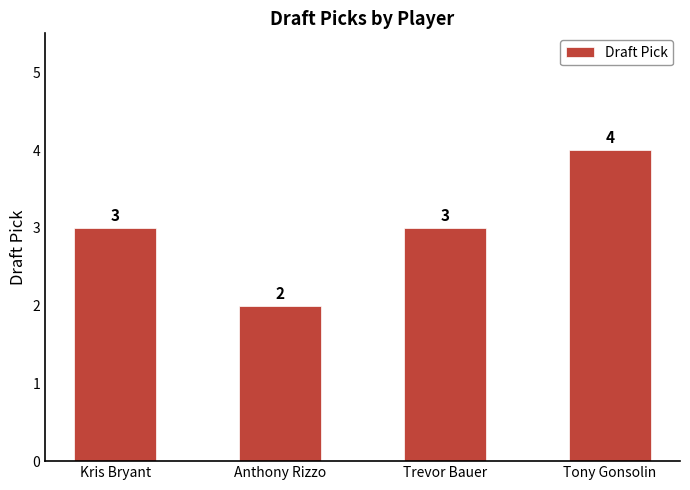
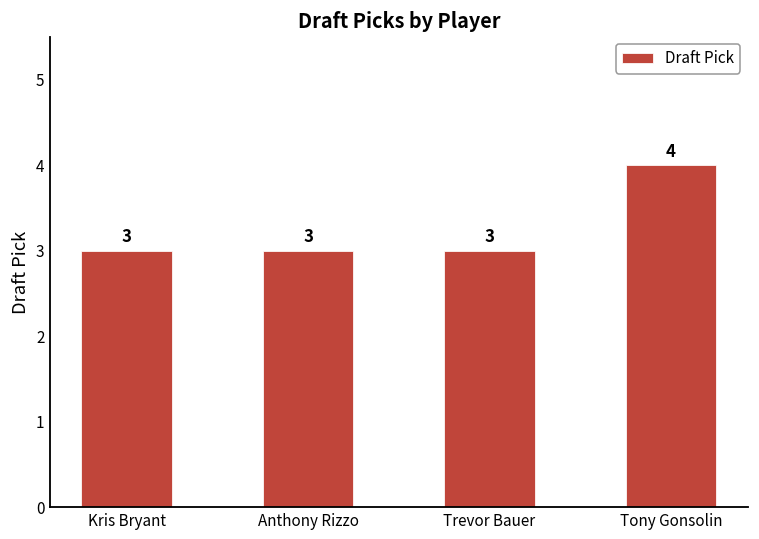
  {
    "Kris Bryant": 3,
-   "Anthony Rizzo": 2,
+   "Anthony Rizzo": 3,
    "Trevor Bauer": 3,
    "Tony Gonsolin": 4
  }
